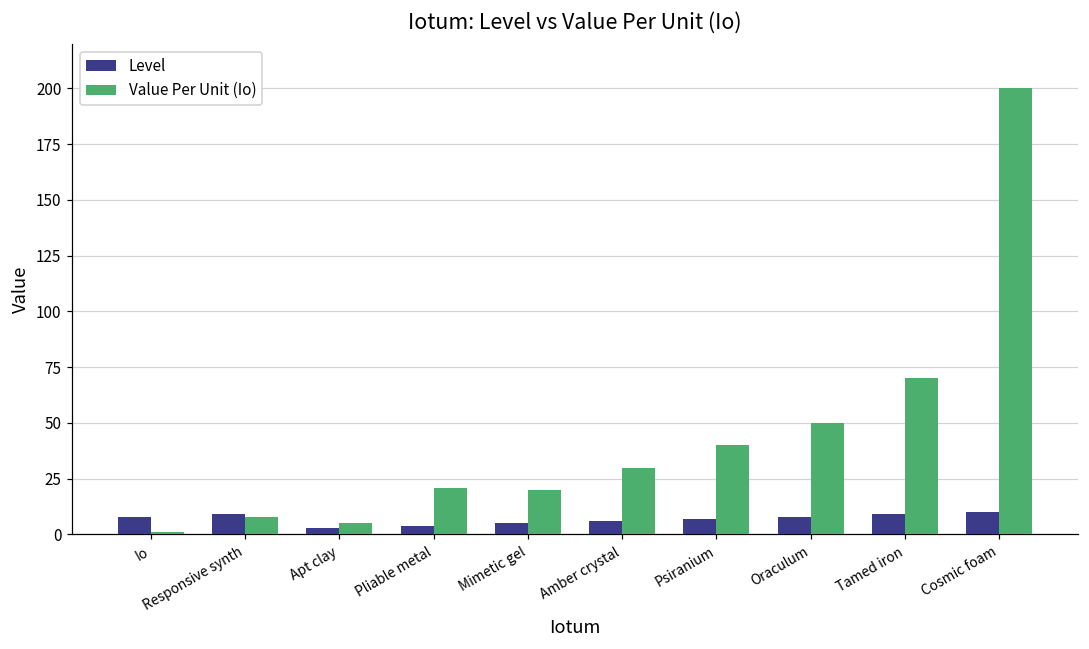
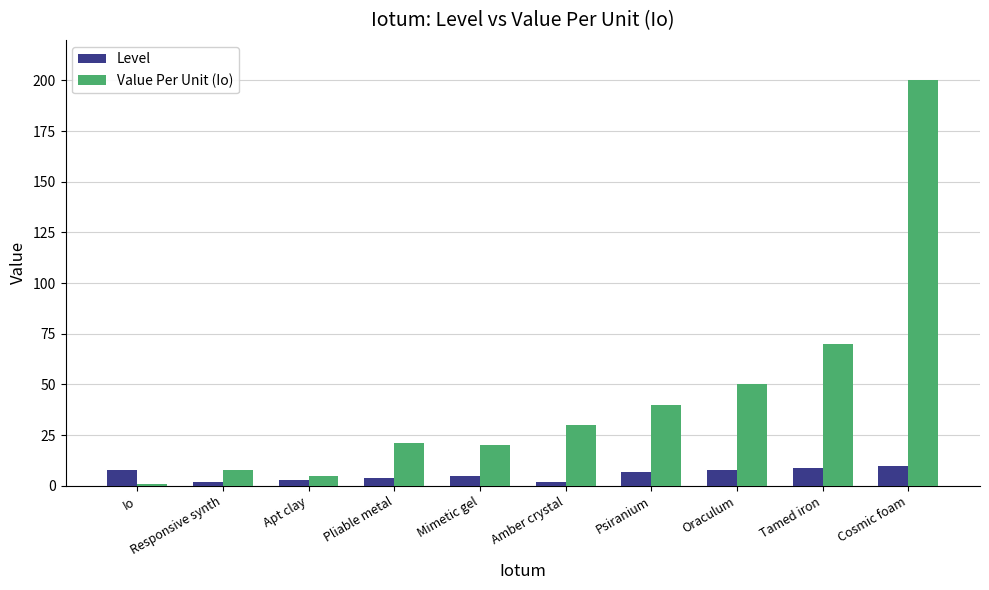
  {
    "Level": {
      "Io": 8,
-     "Responsive synth": 9,
+     "Responsive synth": 2,
      "Apt clay": 3,
      "Pliable metal": 4,
      "Mimetic gel": 5,
-     "Amber crystal": 6,
+     "Amber crystal": 2,
      "Psiranium": 7,
      "Oraculum": 8,
      "Tamed iron": 9,
      "Cosmic foam": 10
    },
    "Value Per Unit (Io)": {
      "Responsive synth": 8,
      "Apt clay": 5,
      "Pliable metal": 21,
      "Mimetic gel": 20,
      "Amber crystal": 30,
      "Psiranium": 40,
      "Oraculum": 50,
      "Tamed iron": 70,
      "Cosmic foam": 200
    }
  }
